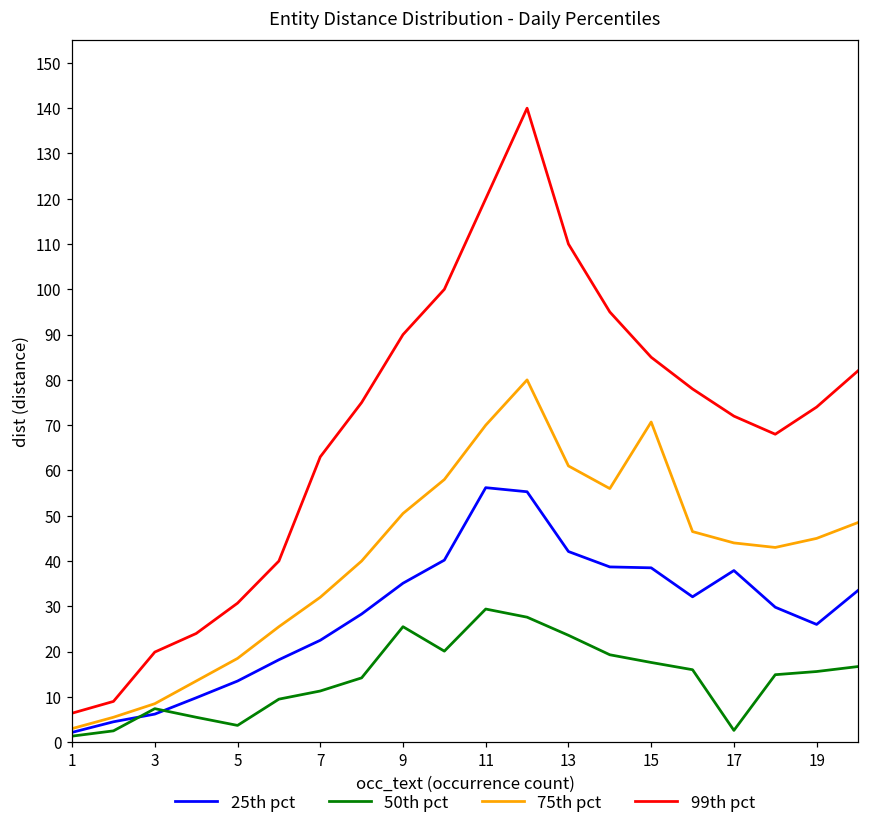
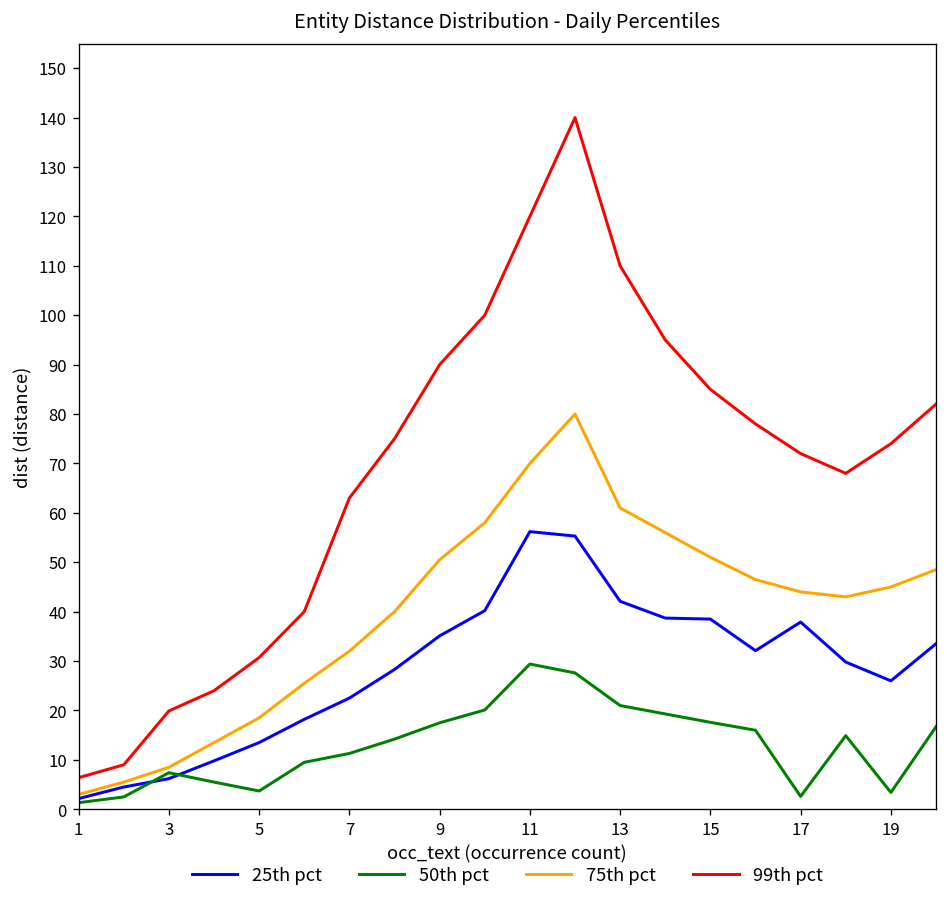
  {
    "25th pct": {
      "1": 2,
      "3": 6,
      "5": 14,
      "7": 23,
      "9": 35,
      "11": 56,
      "13": 42,
      "15": 39,
      "17": 38,
      "19": 26
    },
    "50th pct": {
      "1": 1,
      "3": 7,
      "5": 4,
      "7": 11,
-     "9": 26,
+     "9": 18,
      "11": 29,
-     "13": 24,
+     "13": 21,
      "15": 18,
      "17": 3,
-     "19": 16
+     "19": 3
    },
    "75th pct": {
      "1": 3,
      "3": 9,
      "5": 19,
      "7": 32,
      "9": 51,
      "11": 70,
      "13": 61,
-     "15": 71,
+     "15": 51,
      "17": 44,
      "19": 45
    },
    "99th pct": {
      "1": 6,
      "3": 20,
      "5": 31,
      "7": 63,
      "9": 90,
      "11": 120,
      "13": 110,
      "15": 85,
      "17": 72,
      "19": 74
    }
  }
